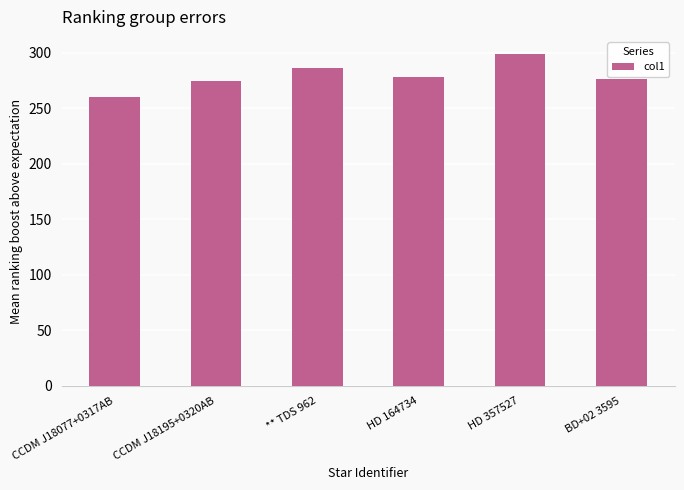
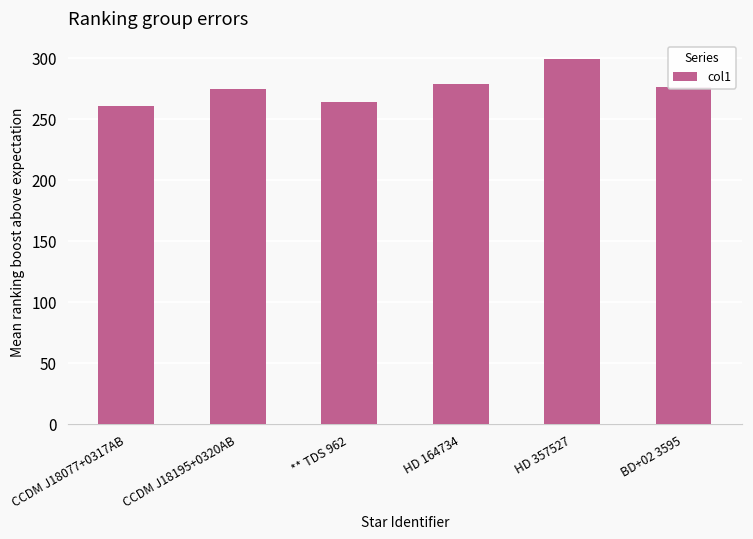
  {
    "CCDM J18077+0317AB": 261,
    "CCDM J18195+0320AB": 275,
-   "** TDS 962": 286,
+   "** TDS 962": 264,
    "HD 164734": 278,
    "HD 357527": 299,
    "BD+02 3595": 277
  }
